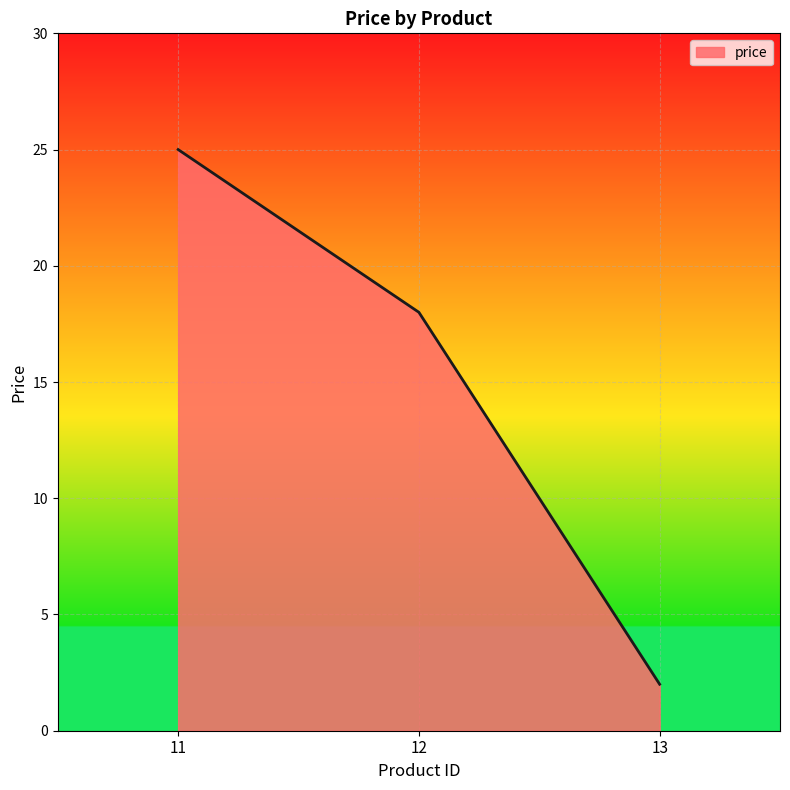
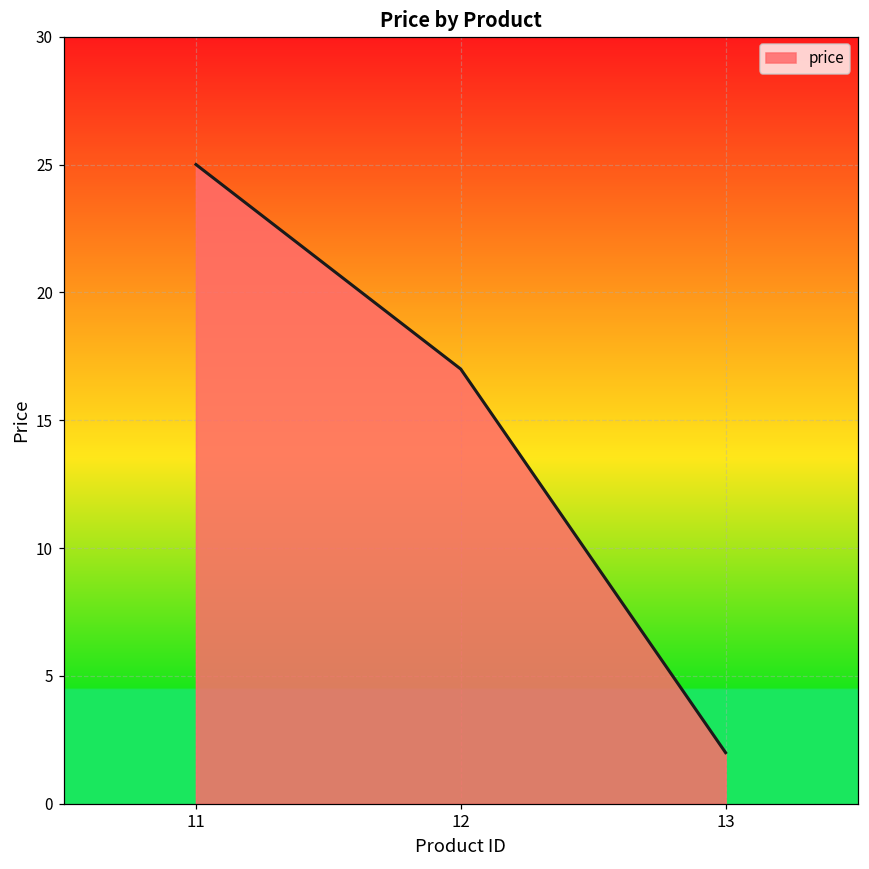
  {
    "11": 25,
-   "12": 18,
+   "12": 17,
    "13": 2
  }
